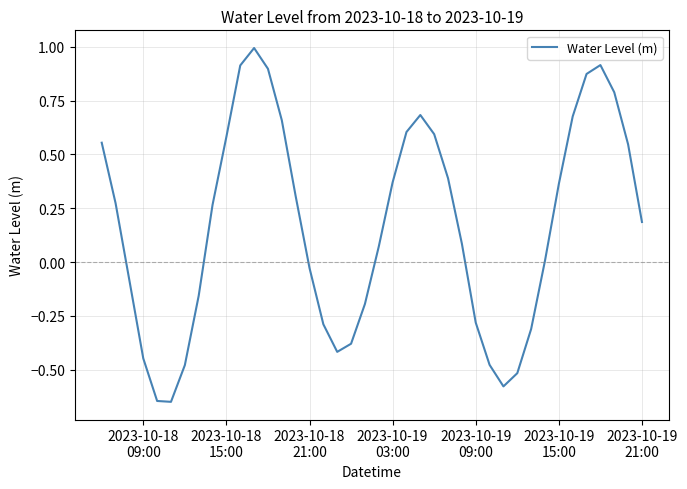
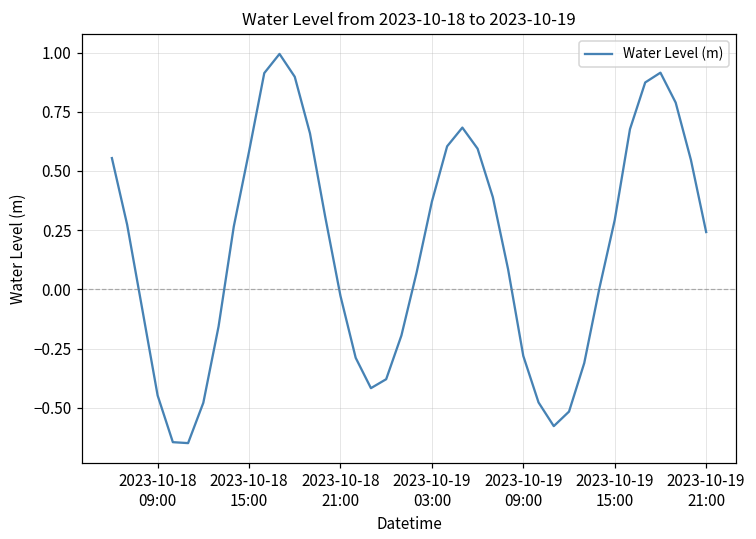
  {
    "2023-10-18 09:00": -0.45,
    "2023-10-18 15:00": 0.58,
    "2023-10-18 21:00": -0.03,
    "2023-10-19 03:00": 0.37,
    "2023-10-19 09:00": -0.28,
-   "2023-10-19 15:00": 0.36,
-   "2023-10-19 21:00": 0.19
+   "2023-10-19 15:00": 0.29,
+   "2023-10-19 21:00": 0.24
  }
